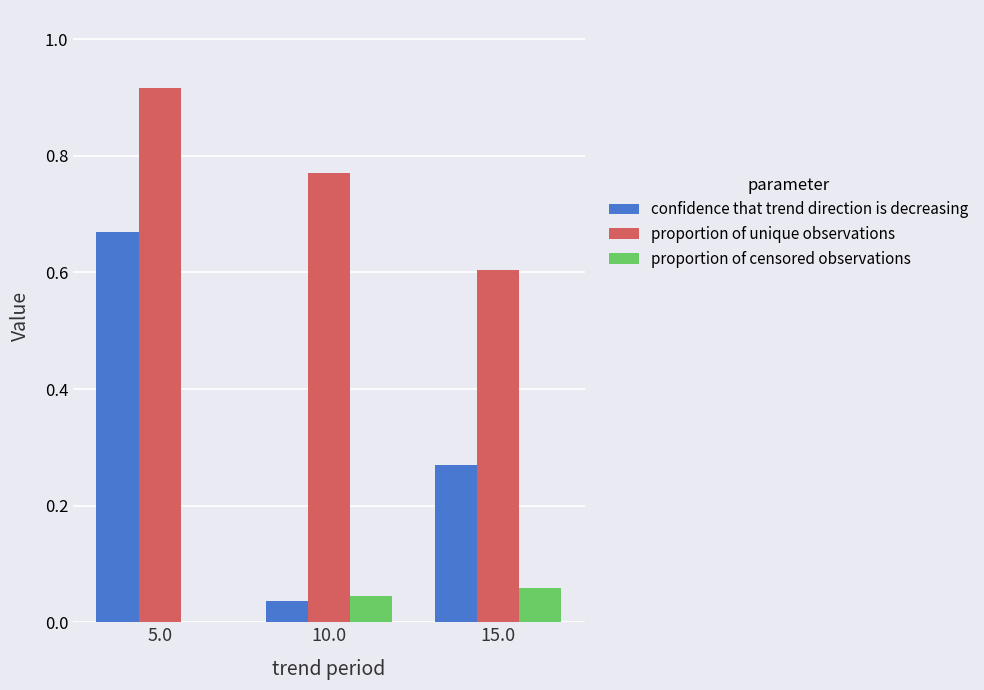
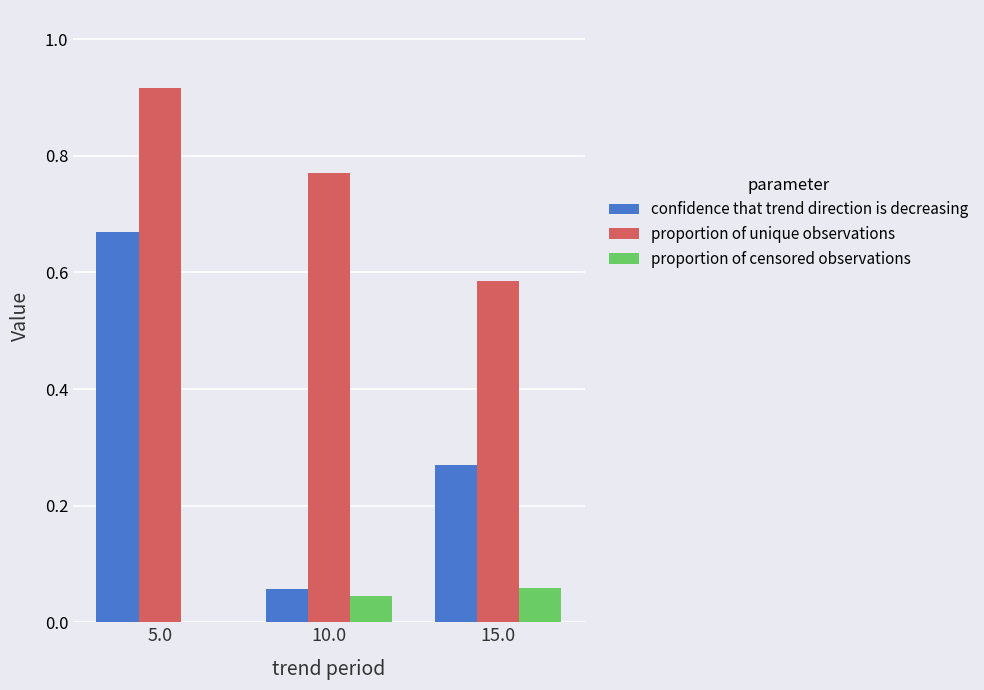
  {
    "confidence that trend direction is decreasing": {
      "5.0": 0.67,
-     "10.0": 0.04,
+     "10.0": 0.06,
      "15.0": 0.27
    },
    "proportion of unique observations": {
      "5.0": 0.92,
      "10.0": 0.77,
-     "15.0": 0.60
+     "15.0": 0.59
    },
    "proportion of censored observations": {
      "5.0": 0.00,
      "10.0": 0.05,
      "15.0": 0.06
    }
  }
